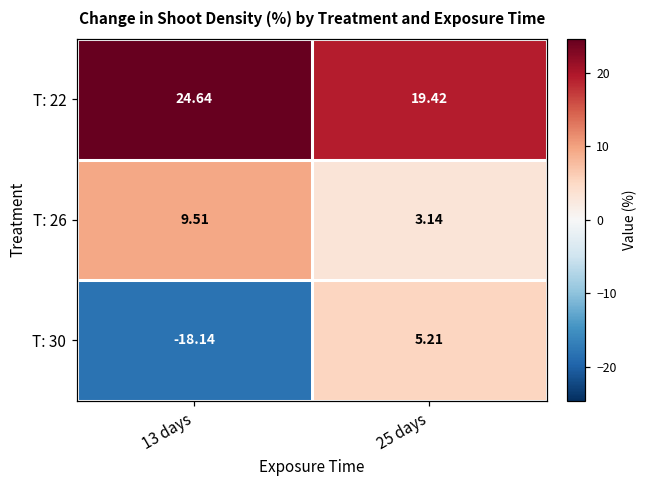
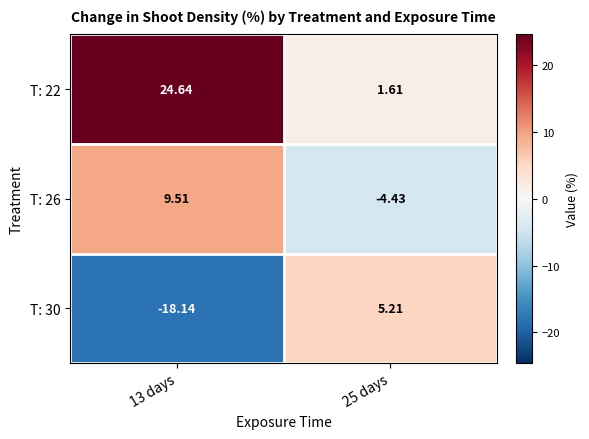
  {
    "T: 22": {
      "13 days": 24.64,
-     "25 days": 19.42
+     "25 days": 1.61
    },
    "T: 26": {
      "13 days": 9.51,
-     "25 days": 3.14
+     "25 days": -4.43
    },
    "T: 30": {
      "13 days": -18.14,
      "25 days": 5.21
    }
  }
